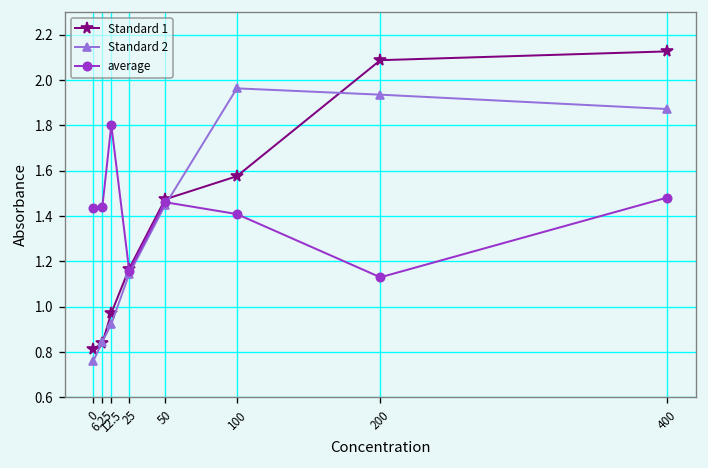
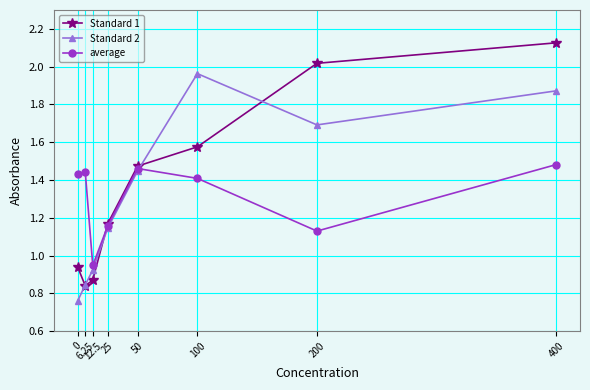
  {
    "Standard 1": {
-     "0": 0.81,
-     "12.5": 0.97,
+     "0": 0.94,
+     "12.5": 0.87,
      "100": 1.58,
-     "200": 2.09,
+     "200": 2.02,
      "400": 2.13
    },
    "Standard 2": {
      "0": 0.76,
      "12.5": 0.92,
      "100": 1.96,
-     "200": 1.94,
+     "200": 1.69,
      "400": 1.87
    },
    "average": {
      "0": 1.43,
      "6.25": 1.44,
-     "12.5": 1.80,
+     "12.5": 0.95,
      "100": 1.41,
      "200": 1.13,
      "400": 1.48
    }
  }
